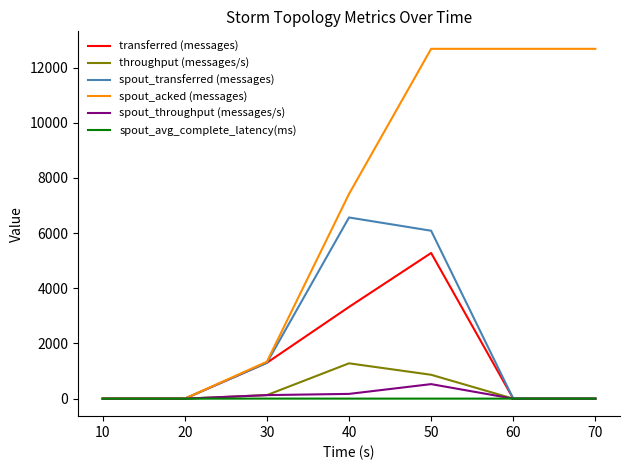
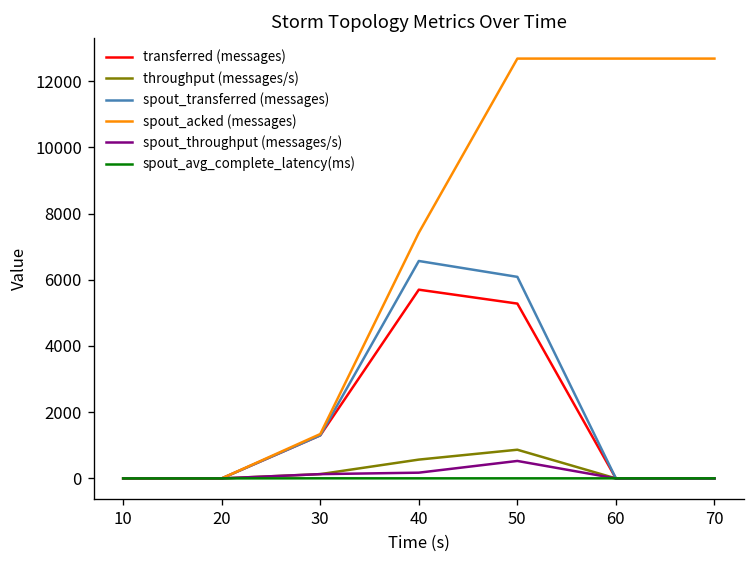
  {
    "transferred (messages)": {
-     "40": 3300,
+     "40": 5700,
      "50": 5300
    },
    "throughput (messages/s)": {
-     "40": 1300,
+     "40": 600,
      "50": 900
    },
    "spout_transferred (messages)": {
      "40": 6600,
      "50": 6100
    },
    "spout_acked (messages)": {
      "40": 7400,
      "50": 12700,
      "60": 12700,
      "70": 12700
    },
    "spout_throughput (messages/s)": {
      "40": 200,
      "50": 500
    },
    "spout_avg_complete_latency(ms)": {
      "30": 0,
      "40": 0,
      "50": 0
    }
  }
